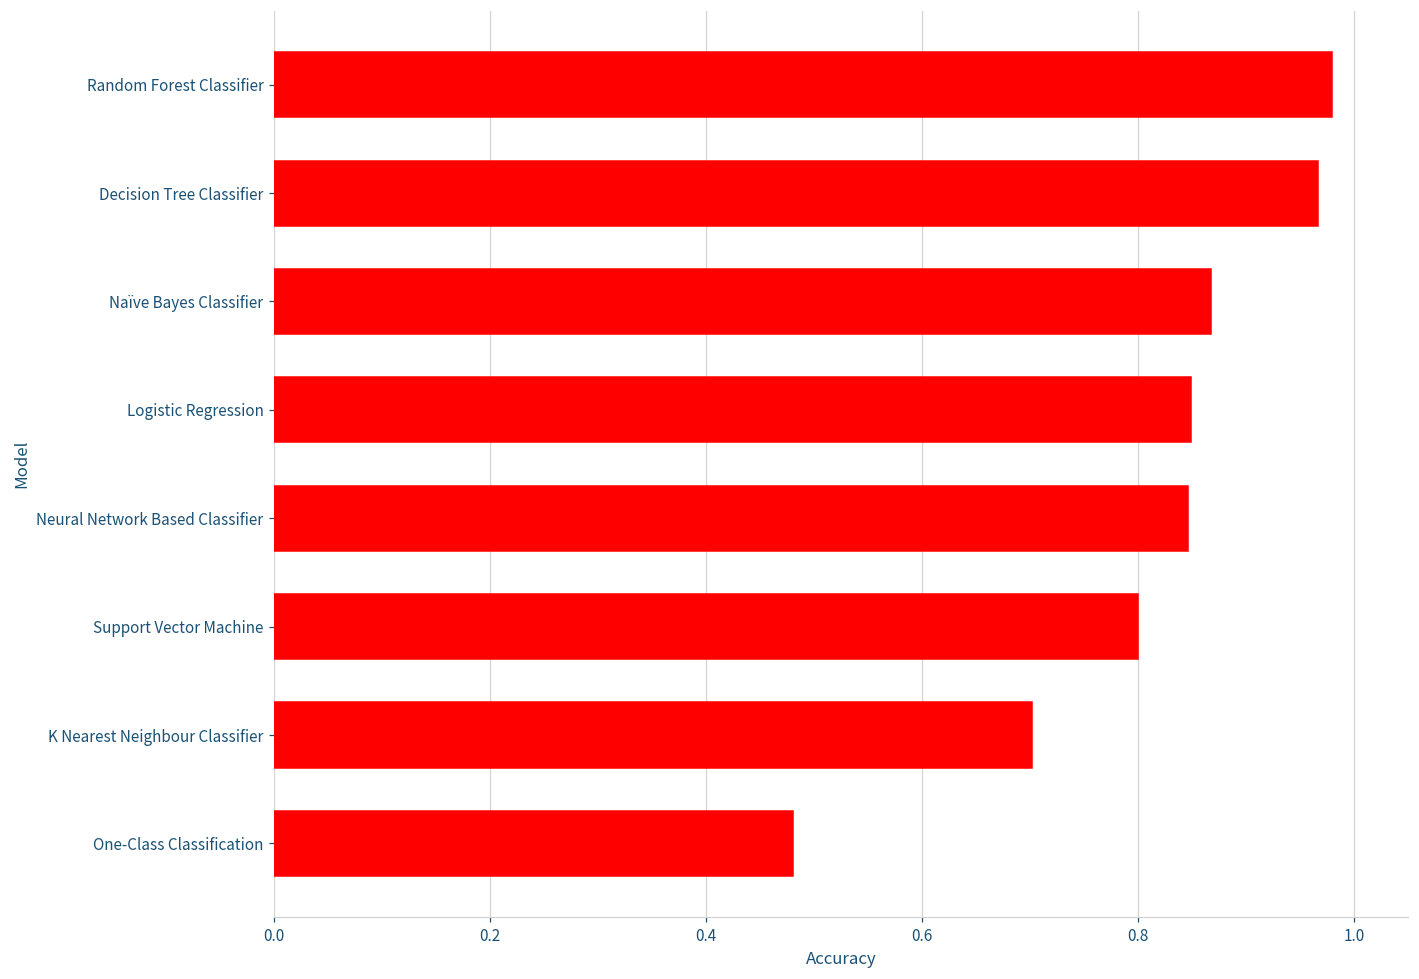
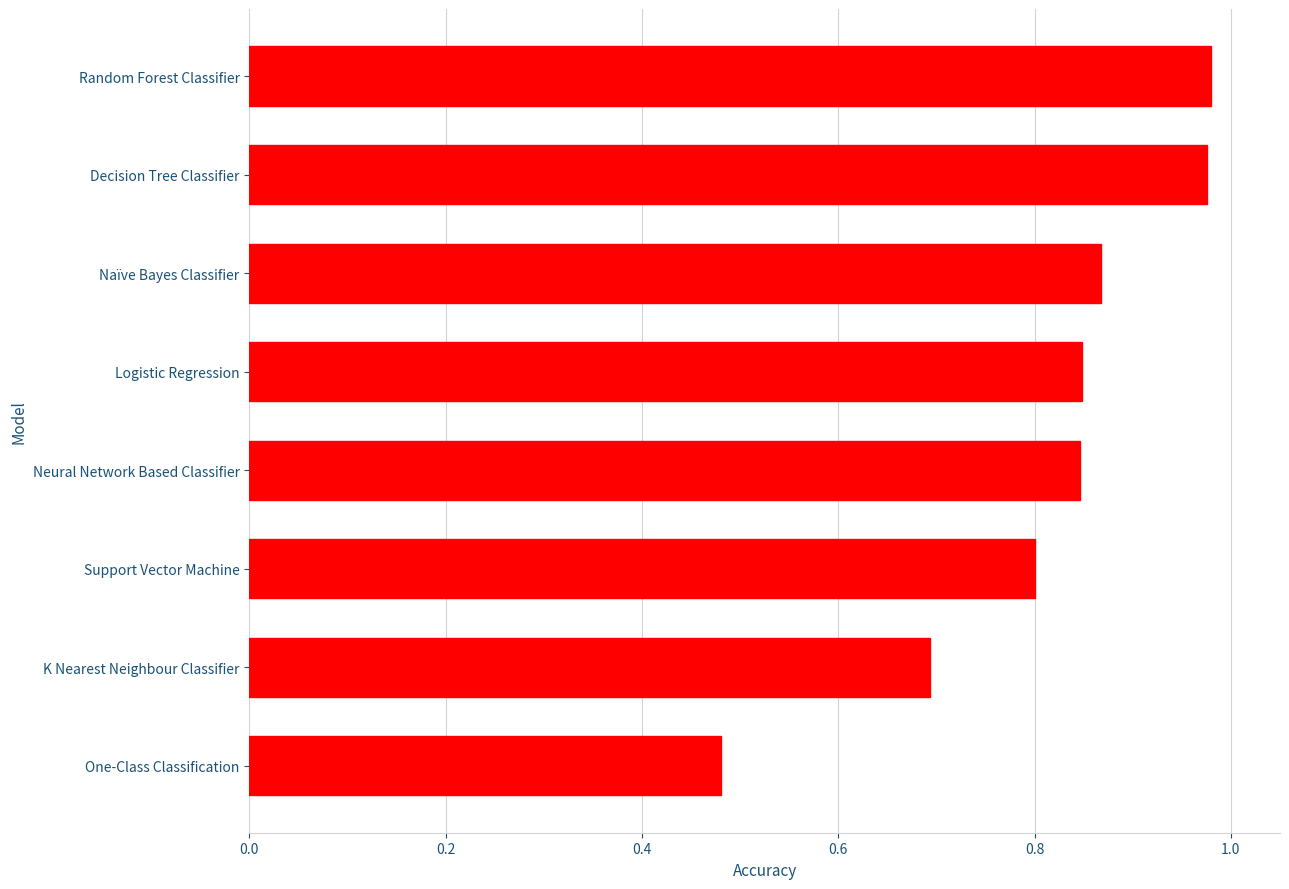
  {
    "Random Forest Classifier": 0.98,
-   "Decision Tree Classifier": 0.97,
+   "Decision Tree Classifier": 0.98,
    "Naïve Bayes Classifier": 0.87,
    "Logistic Regression": 0.85,
    "Neural Network Based Classifier": 0.85,
    "Support Vector Machine": 0.80,
-   "K Nearest Neighbour Classifier": 0.70,
+   "K Nearest Neighbour Classifier": 0.69,
    "One-Class Classification": 0.48
  }
